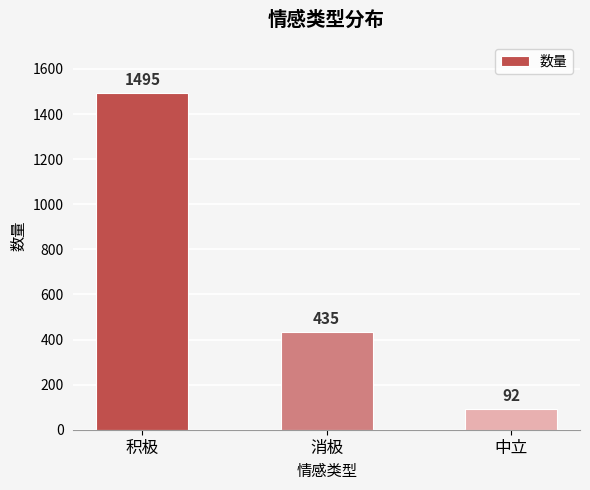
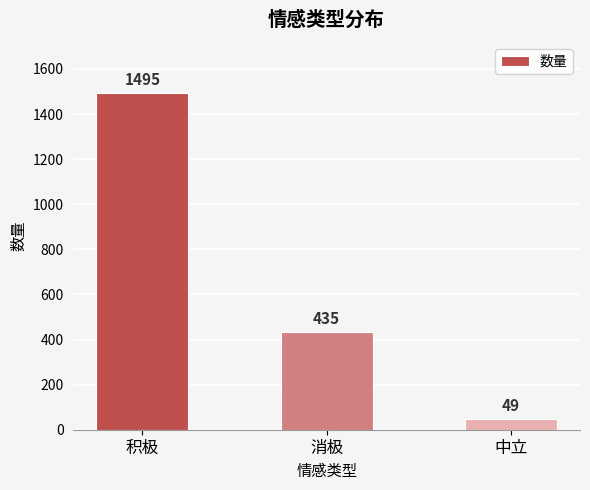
  {
    "积极": 1495,
    "消极": 435,
-   "中立": 92
+   "中立": 49
  }
